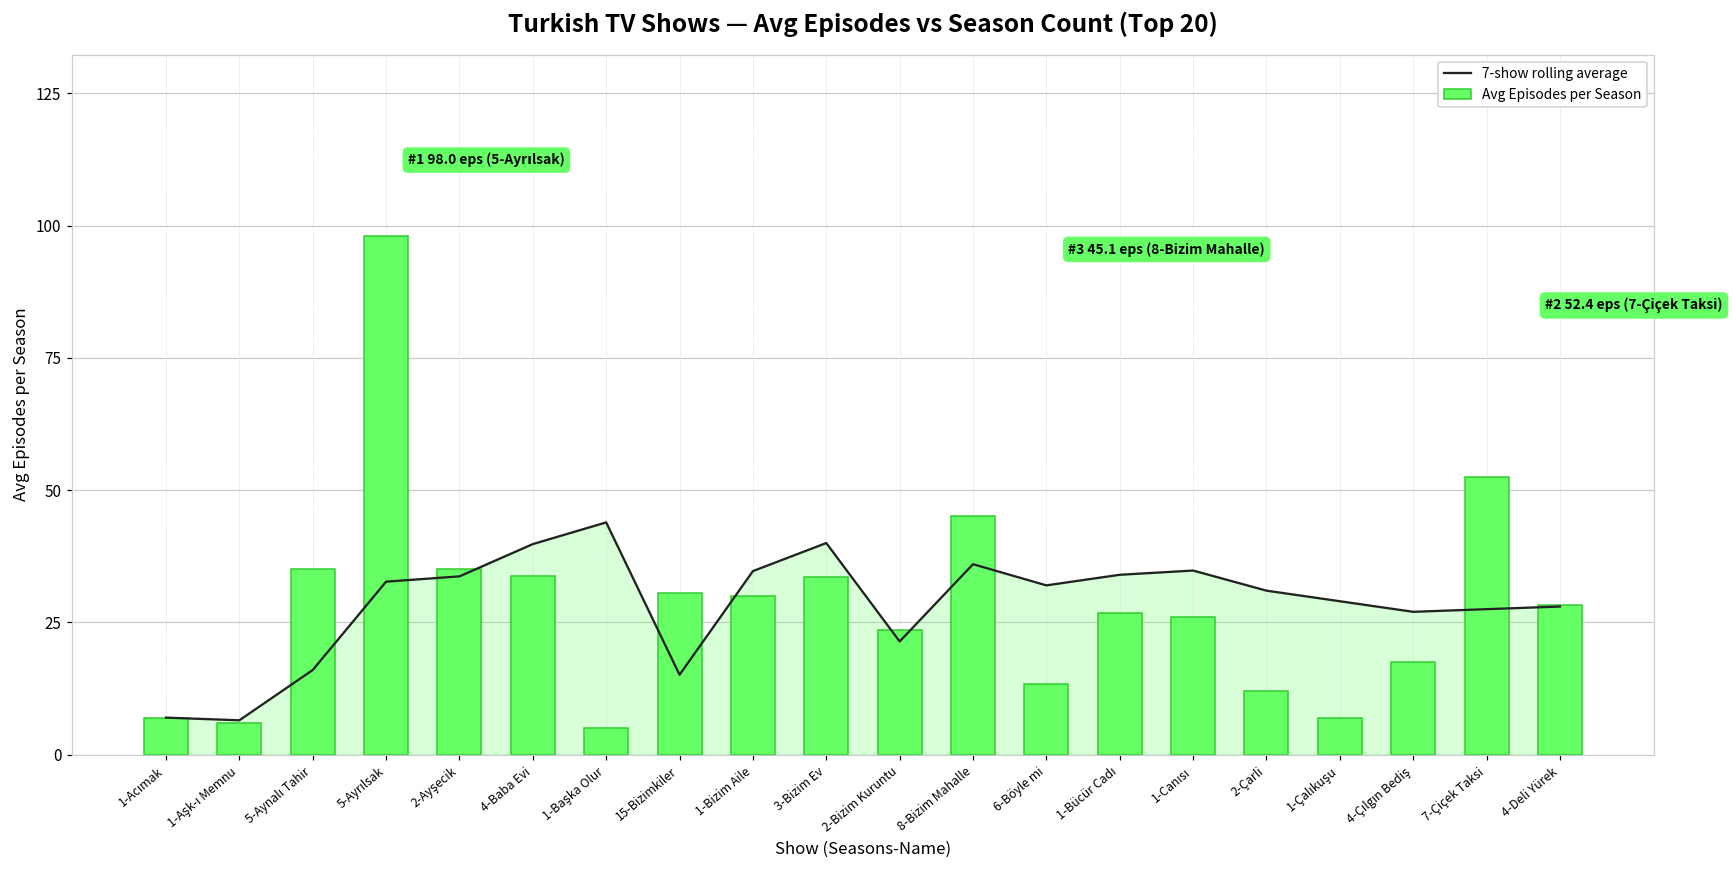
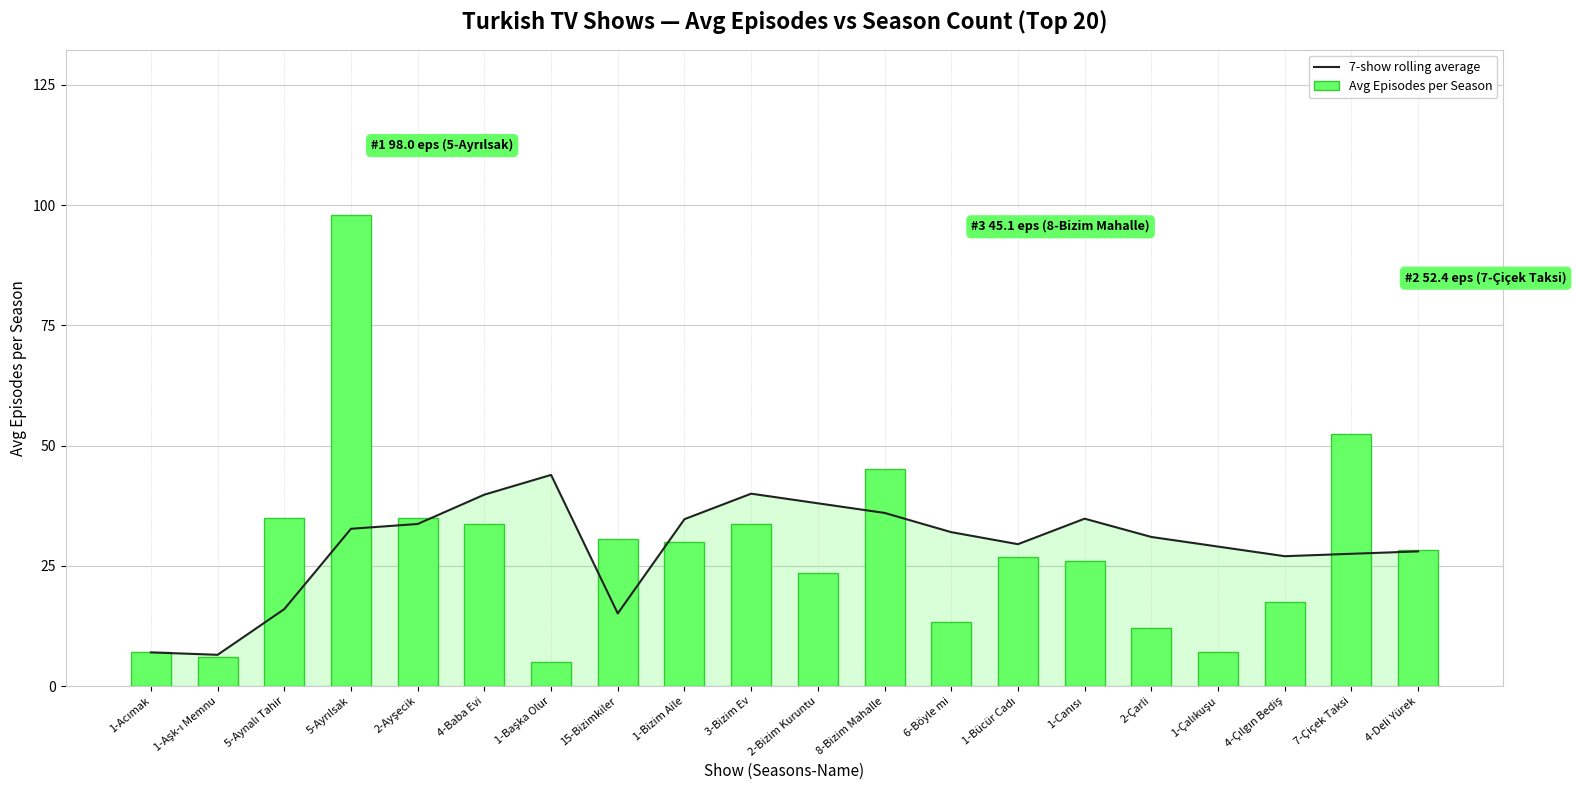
  {
    "7-show rolling average": {
      "1-Acımak": 7,
      "1-Aşk-ı Memnu": 7,
      "5-Aynalı Tahir": 16,
      "5-Ayrılsak": 33,
      "2-Ayşecik": 34,
      "4-Baba Evi": 40,
      "1-Başka Olur": 44,
      "15-Bizimkiler": 15,
      "1-Bizim Aile": 35,
      "3-Bizim Ev": 40,
-     "2-Bizim Kuruntu": 21,
+     "2-Bizim Kuruntu": 38,
      "8-Bizim Mahalle": 36,
      "6-Böyle mi": 32,
-     "1-Bücür Cadı": 34,
+     "1-Bücür Cadı": 30,
      "1-Canısı": 35,
      "2-Çarli": 31,
      "1-Çalıkuşu": 29,
      "4-Çılgın Bediş": 27,
      "7-Çiçek Taksi": 28,
      "4-Deli Yürek": 28
    },
    "Avg Episodes per Season": {
      "1-Acımak": 7,
      "1-Aşk-ı Memnu": 6,
      "5-Aynalı Tahir": 35,
      "5-Ayrılsak": 98,
      "2-Ayşecik": 35,
      "4-Baba Evi": 34,
      "1-Başka Olur": 5,
      "15-Bizimkiler": 31,
      "1-Bizim Aile": 30,
      "3-Bizim Ev": 34,
      "2-Bizim Kuruntu": 24,
      "8-Bizim Mahalle": 45,
      "6-Böyle mi": 13,
      "1-Bücür Cadı": 27,
      "1-Canısı": 26,
      "2-Çarli": 12,
      "1-Çalıkuşu": 7,
      "4-Çılgın Bediş": 18,
      "7-Çiçek Taksi": 52,
      "4-Deli Yürek": 28
    }
  }
